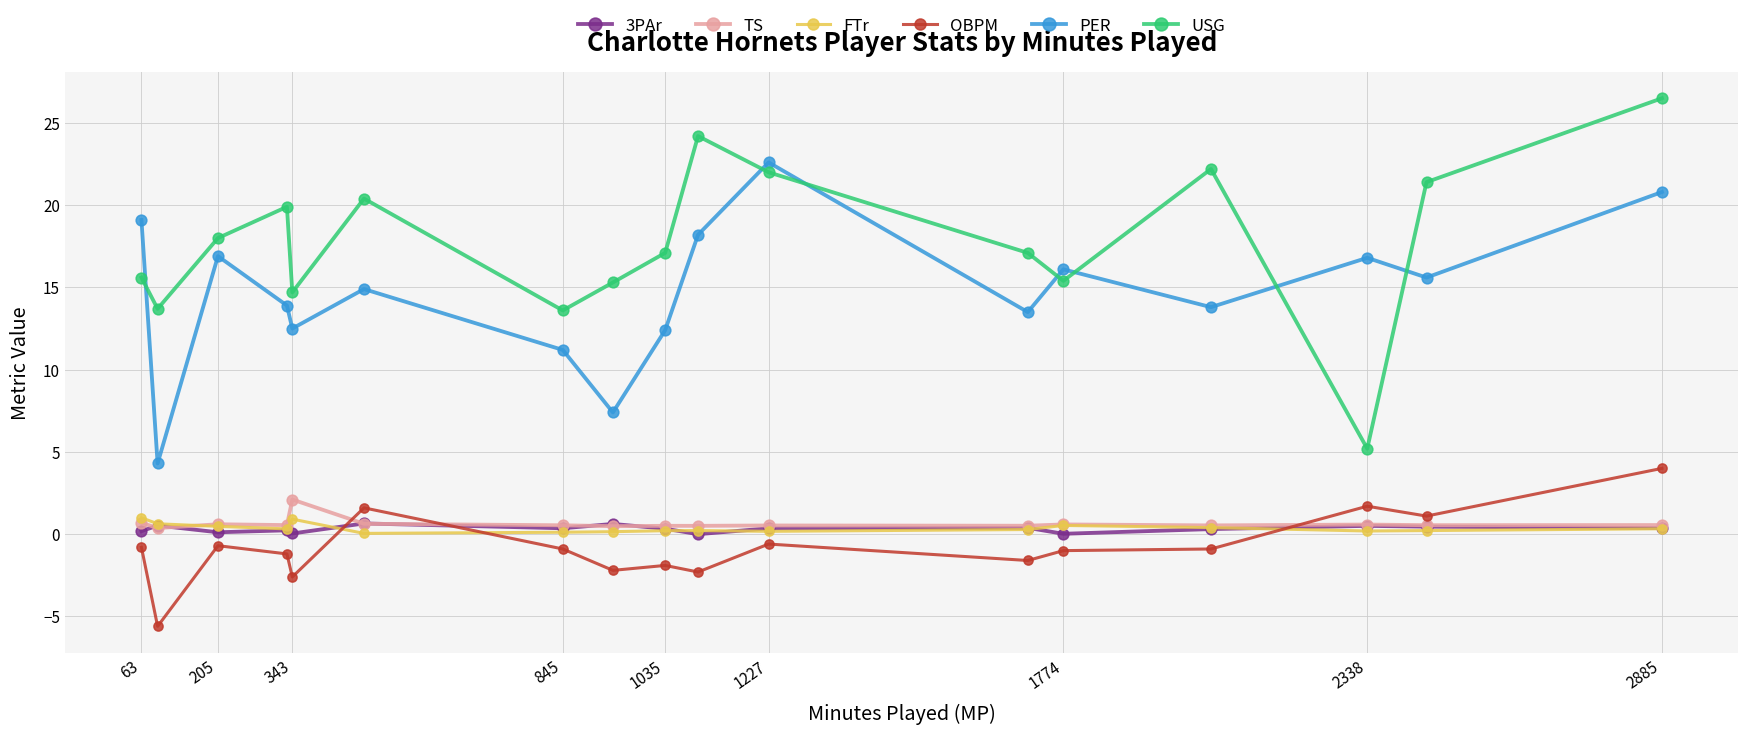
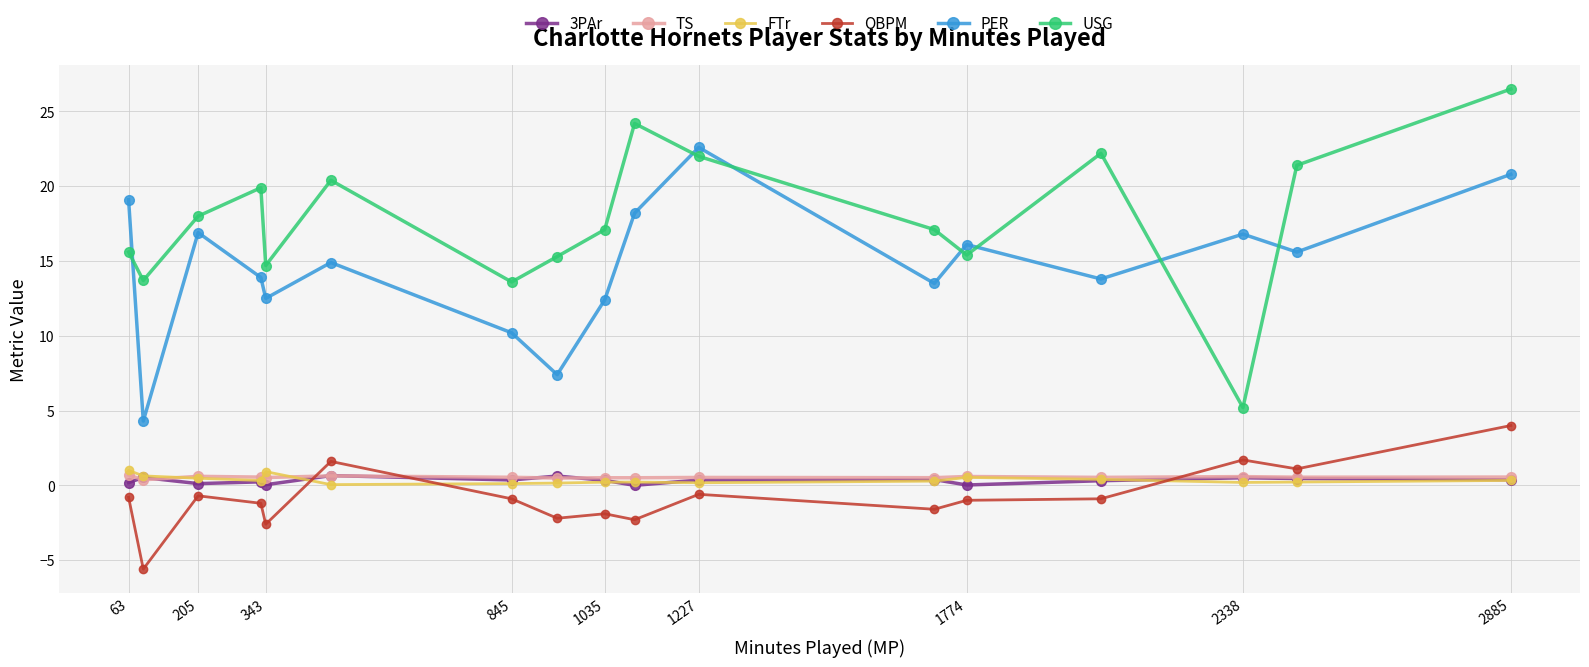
  {
    "3PAr": {
      "63": 0.2,
      "205": 0.1,
      "343": 0.0,
      "845": 0.4,
      "1227": 0.4,
      "1774": 0.0
    },
    "TS": {
      "63": 0.7,
-     "343": 2.1,
+     "343": 0.5,
      "845": 0.5,
      "1035": 0.5,
      "1227": 0.5,
      "2885": 0.6
    },
    "FTr": {
      "63": 1.0,
      "343": 0.9,
      "845": 0.1,
      "1227": 0.2,
      "2338": 0.2
    },
    "OBPM": {
      "63": -0.8,
      "205": -0.7,
      "343": -2.6,
      "845": -0.9,
      "1035": -1.9,
      "1227": -0.6,
      "1774": -1.0,
      "2338": 1.7,
      "2885": 4.0
    },
    "PER": {
      "63": 19.1,
      "205": 16.9,
      "343": 12.5,
-     "845": 11.2,
+     "845": 10.2,
      "1035": 12.4,
      "1227": 22.6,
      "1774": 16.1,
      "2338": 16.8,
      "2885": 20.8
    },
    "USG": {
      "63": 15.6,
      "205": 18.0,
      "343": 14.7,
      "845": 13.6,
      "1035": 17.1,
      "1227": 22.0,
      "1774": 15.4,
      "2338": 5.2,
      "2885": 26.5
    }
  }
